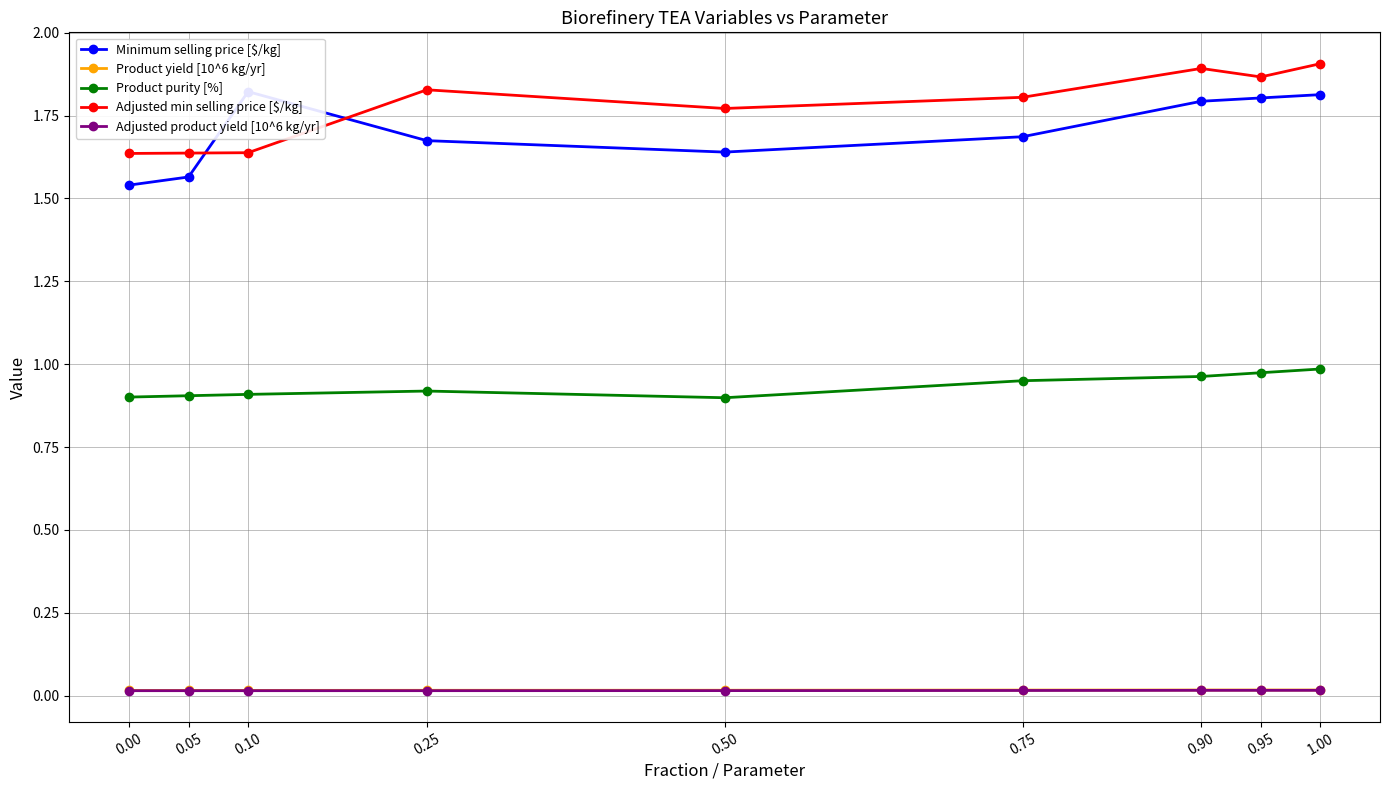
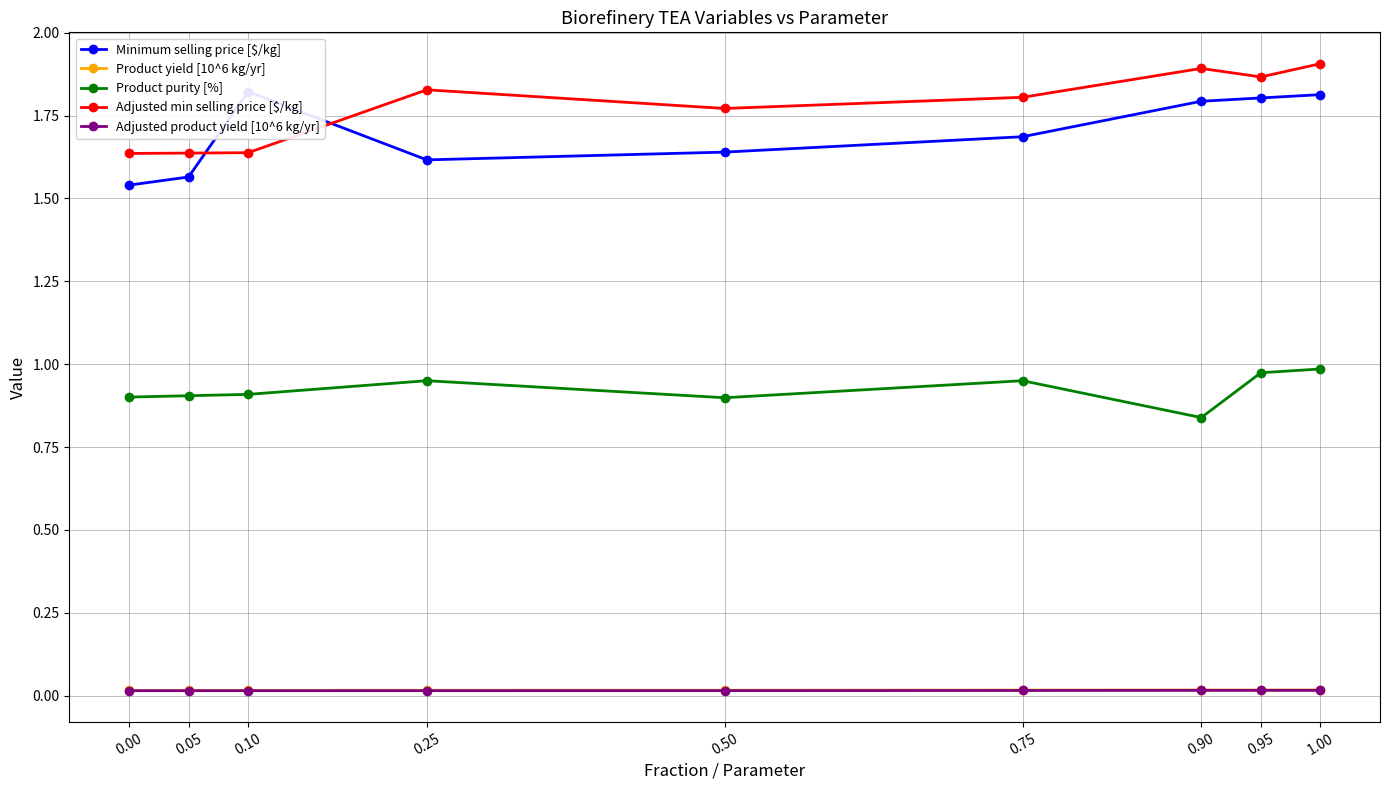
  {
    "Minimum selling price [$/kg]": {
      "0.00": 1.54,
      "0.05": 1.56,
-     "0.25": 1.67,
+     "0.25": 1.62,
      "0.50": 1.64,
      "0.75": 1.69,
      "0.90": 1.79,
      "0.95": 1.80,
      "1.00": 1.81
    },
    "Product purity [%]": {
      "0.00": 0.90,
      "0.05": 0.90,
      "0.10": 0.91,
-     "0.25": 0.92,
+     "0.25": 0.95,
      "0.50": 0.90,
      "0.75": 0.95,
-     "0.90": 0.96,
+     "0.90": 0.84,
      "0.95": 0.97,
      "1.00": 0.99
    },
    "Adjusted min selling price [$/kg]": {
      "0.00": 1.64,
      "0.05": 1.64,
      "0.10": 1.64,
      "0.25": 1.83,
      "0.50": 1.77,
      "0.75": 1.80,
      "0.90": 1.89,
      "0.95": 1.87,
      "1.00": 1.91
    }
  }
